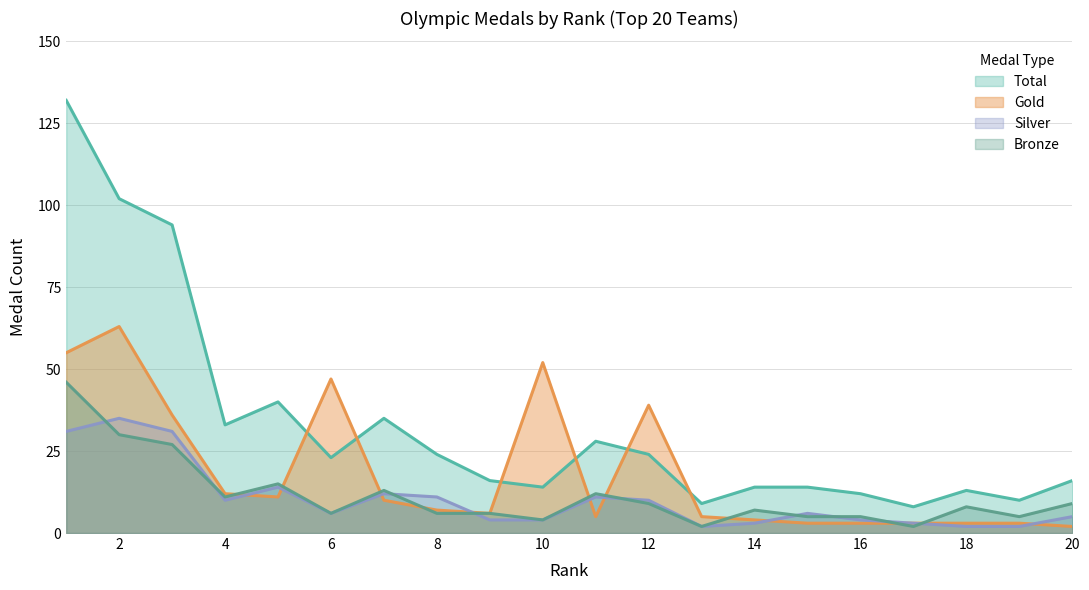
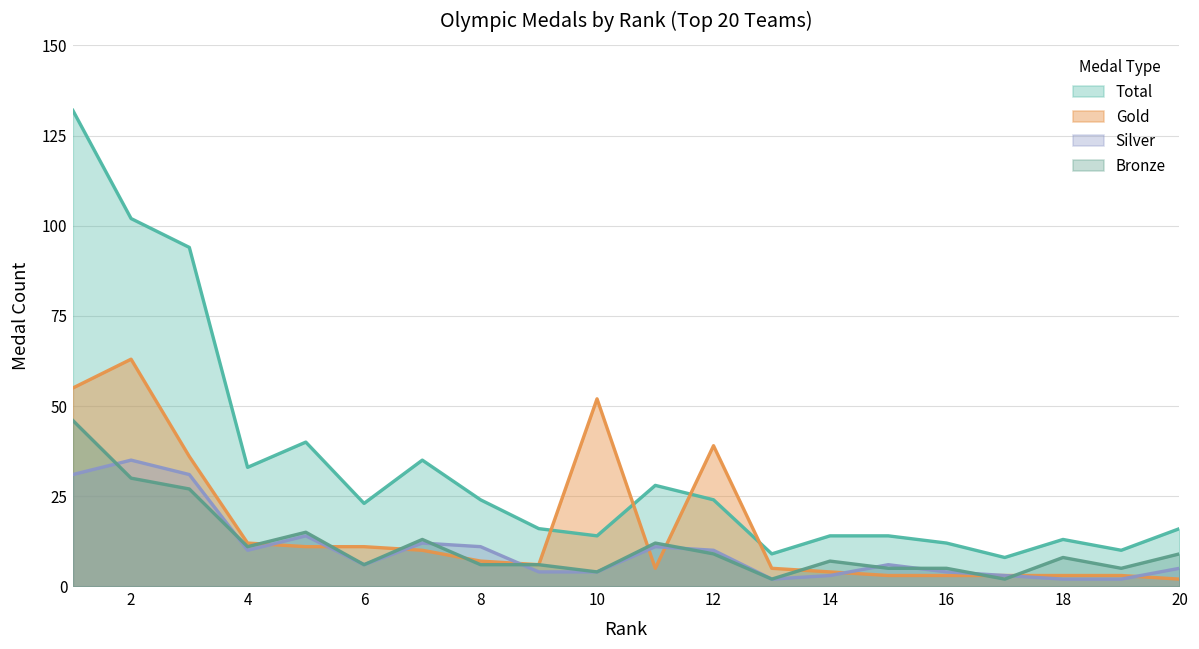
  {
    "Gold": {
      "2": 63,
      "4": 12,
-     "6": 47,
+     "6": 11,
      "8": 7,
      "10": 52,
      "12": 39,
      "14": 4,
      "16": 3,
      "18": 3,
      "20": 2
    }
  }
